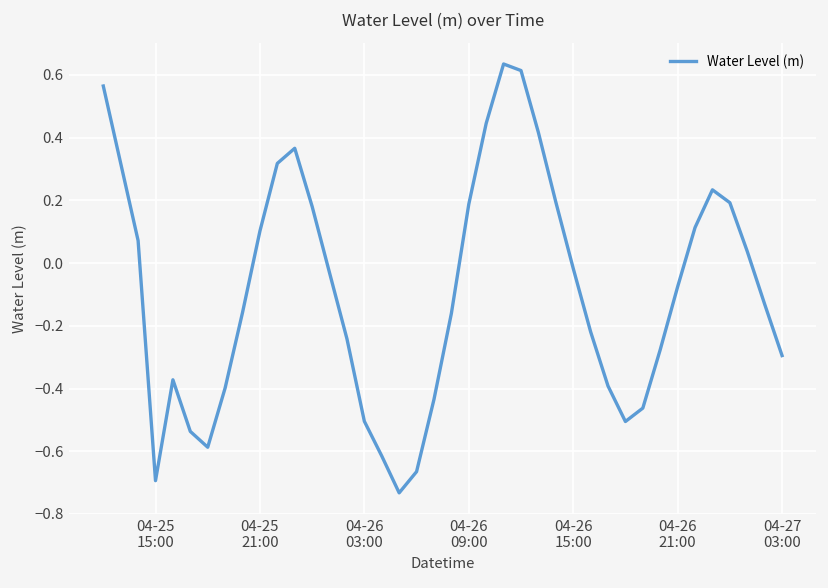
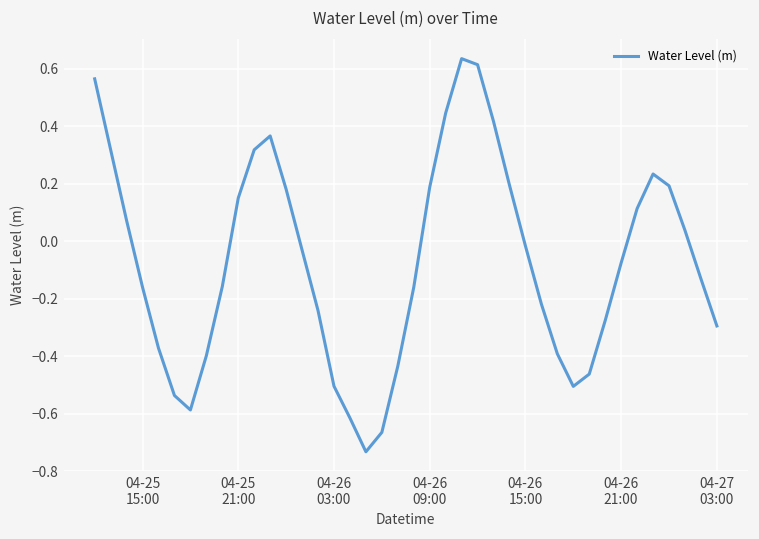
  {
-   "04-25 15:00": -0.69,
-   "04-25 21:00": 0.10,
+   "04-25 15:00": -0.16,
+   "04-25 21:00": 0.15,
    "04-26 03:00": -0.50,
    "04-26 09:00": 0.19,
    "04-26 15:00": -0.02,
    "04-26 21:00": -0.08,
    "04-27 03:00": -0.30
  }
